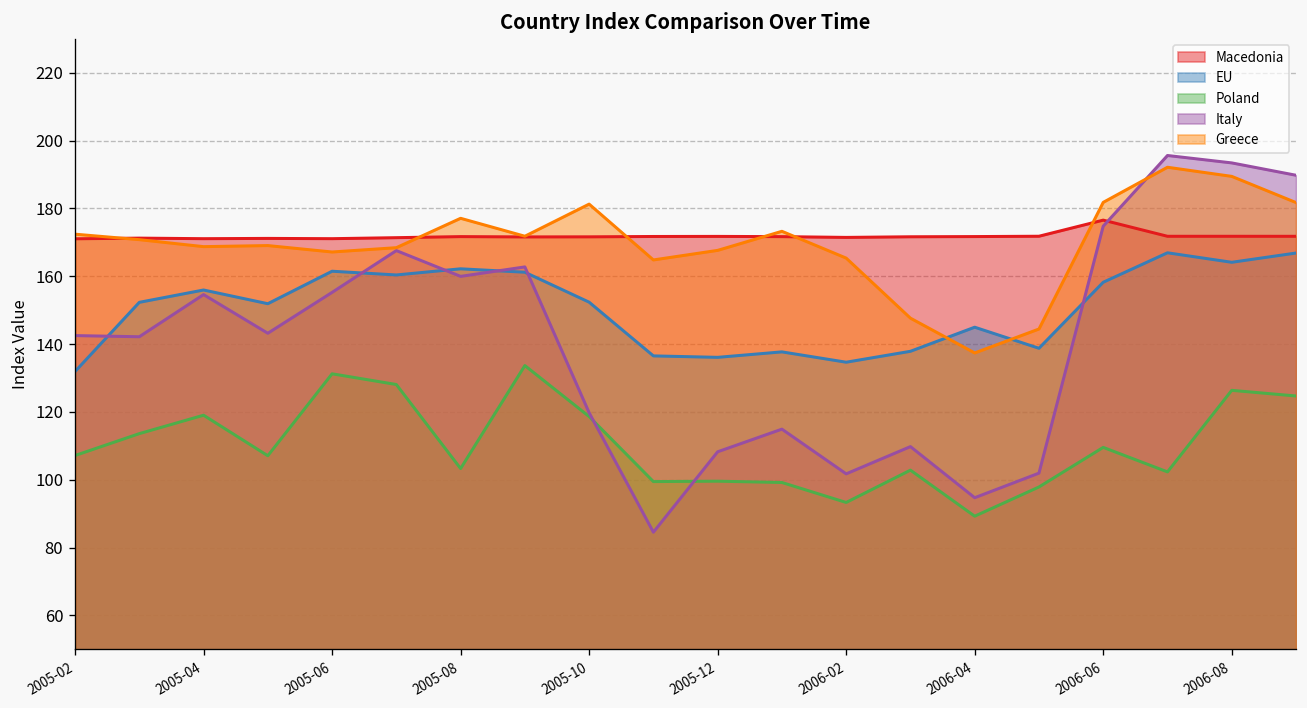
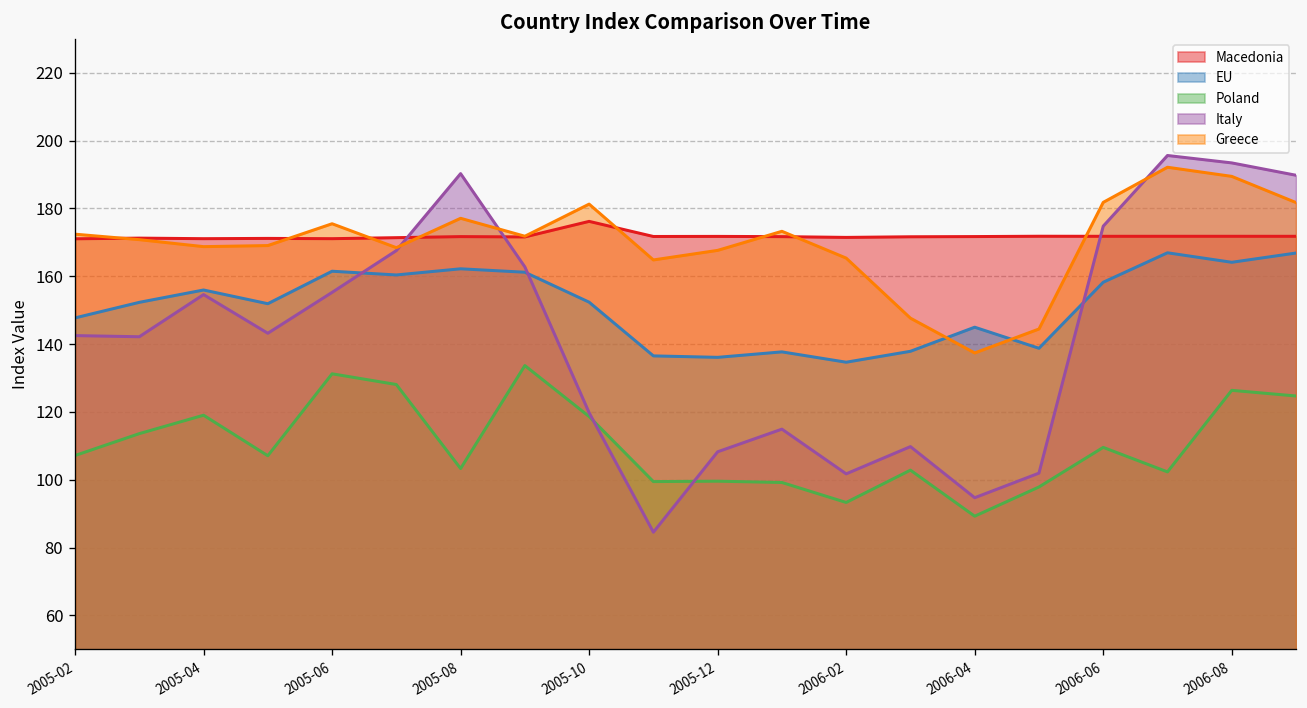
  {
    "Macedonia": {
      "2005-02": 171,
      "2005-04": 171,
      "2005-06": 171,
      "2005-08": 172,
-     "2005-10": 172,
+     "2005-10": 176,
      "2005-12": 172,
      "2006-02": 171,
      "2006-04": 172,
-     "2006-06": 177,
+     "2006-06": 172,
      "2006-08": 172
    },
    "EU": {
-     "2005-02": 132,
+     "2005-02": 148,
      "2005-04": 156,
      "2005-06": 161,
      "2005-08": 162,
      "2005-10": 152,
      "2005-12": 136,
      "2006-02": 135,
      "2006-04": 145,
      "2006-06": 158,
      "2006-08": 164
    },
    "Poland": {
      "2005-02": 107,
      "2005-04": 119,
      "2005-06": 131,
      "2005-08": 103,
      "2005-10": 119,
      "2005-12": 100,
      "2006-02": 93,
      "2006-04": 89,
      "2006-06": 110,
      "2006-08": 126
    },
    "Italy": {
      "2005-02": 143,
      "2005-04": 155,
      "2005-06": 155,
-     "2005-08": 160,
+     "2005-08": 190,
      "2005-10": 120,
      "2005-12": 108,
      "2006-02": 102,
      "2006-04": 95,
      "2006-06": 175,
      "2006-08": 193
    },
    "Greece": {
      "2005-02": 172,
      "2005-04": 169,
-     "2005-06": 167,
+     "2005-06": 175,
      "2005-08": 177,
      "2005-10": 181,
      "2005-12": 168,
      "2006-02": 165,
      "2006-04": 137,
      "2006-06": 182,
      "2006-08": 189
    }
  }
